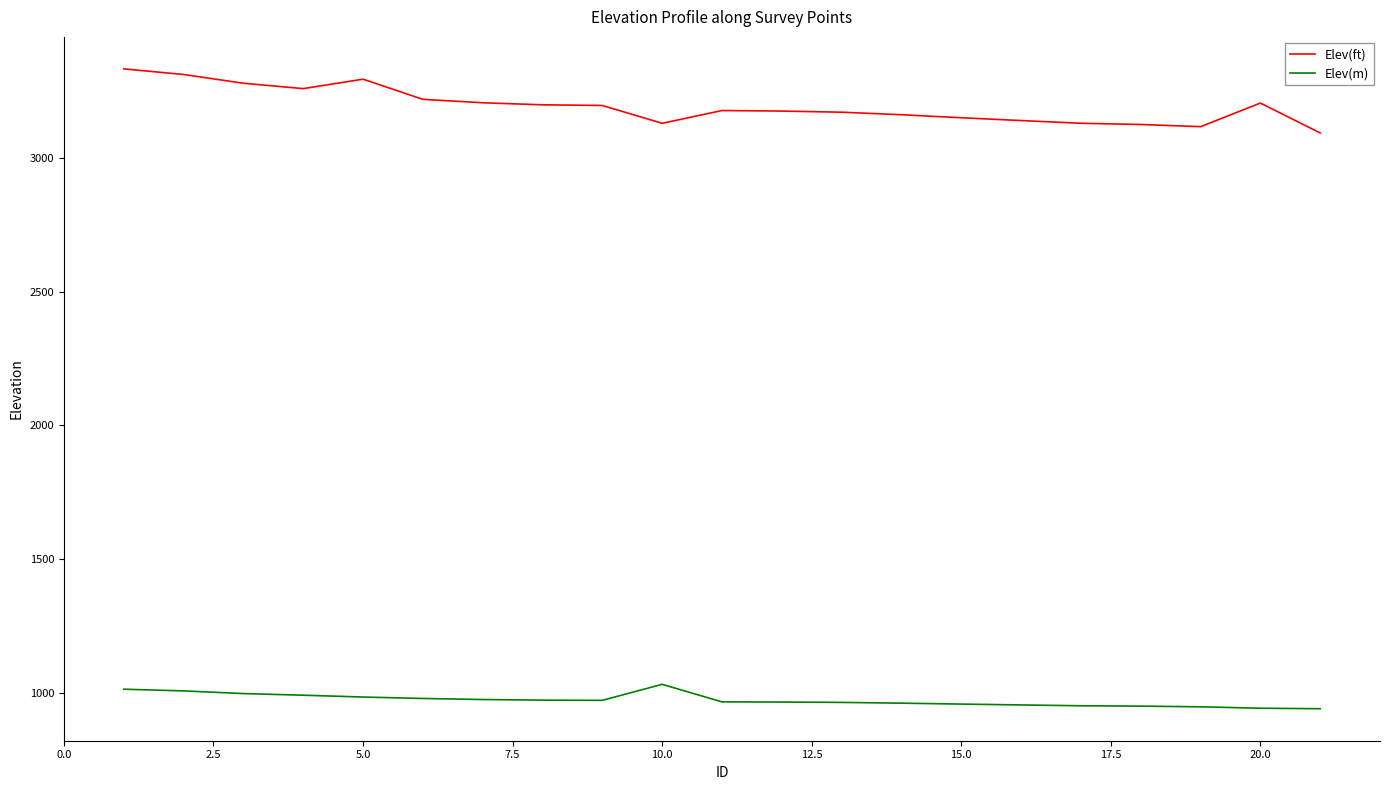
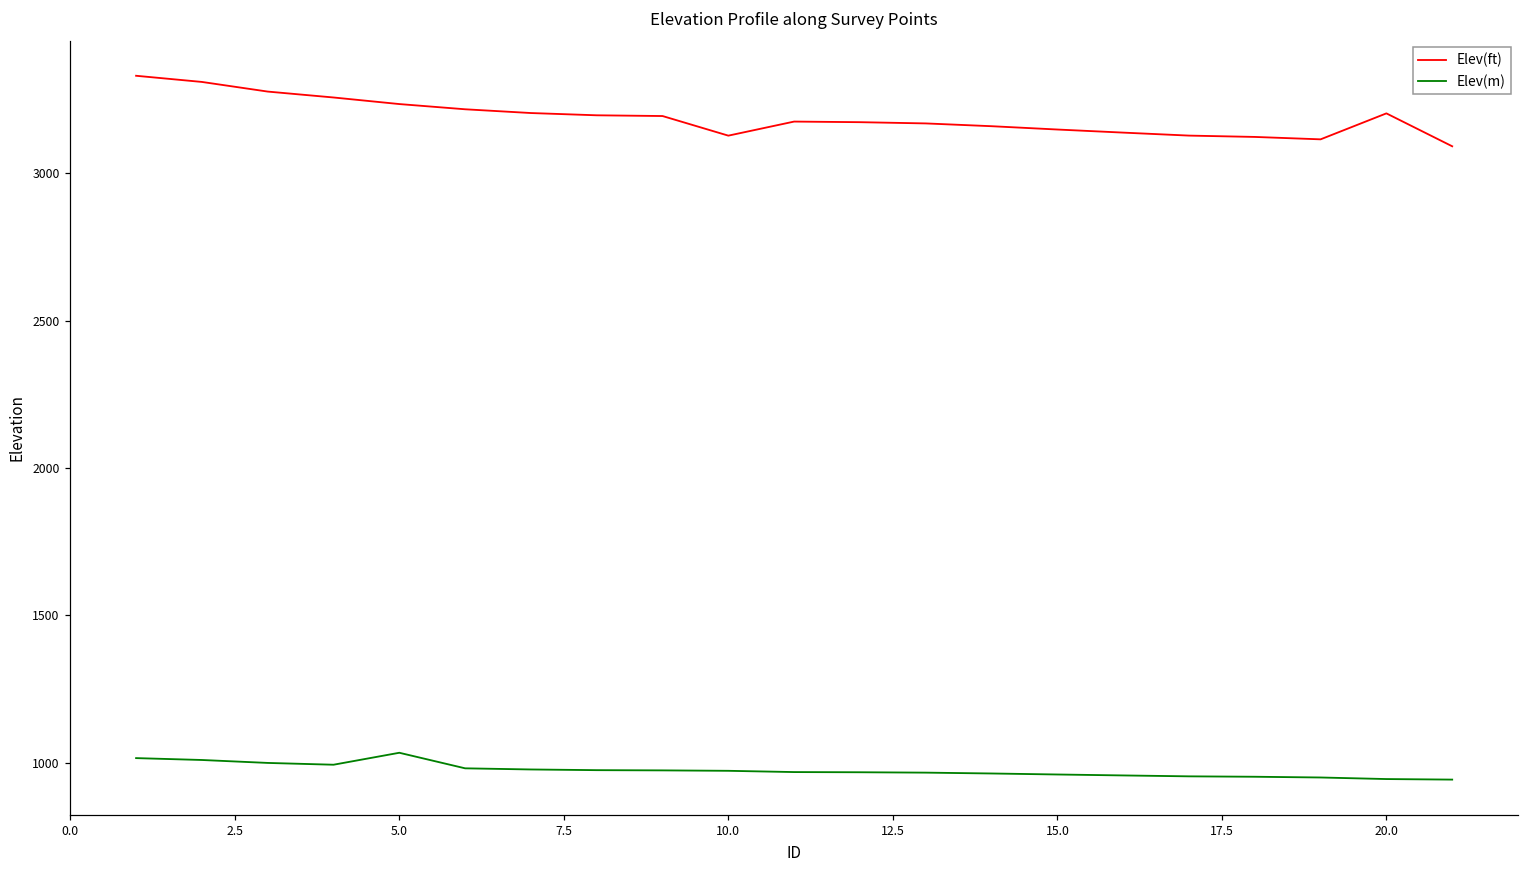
  {
    "Elev(ft)": {
-     "5.0": 3290,
+     "5.0": 3240,
      "10.0": 3130,
      "15.0": 3150,
      "20.0": 3200
    },
    "Elev(m)": {
-     "5.0": 990,
-     "10.0": 1030,
+     "5.0": 1030,
+     "10.0": 970,
      "15.0": 960,
      "20.0": 940
    }
  }
